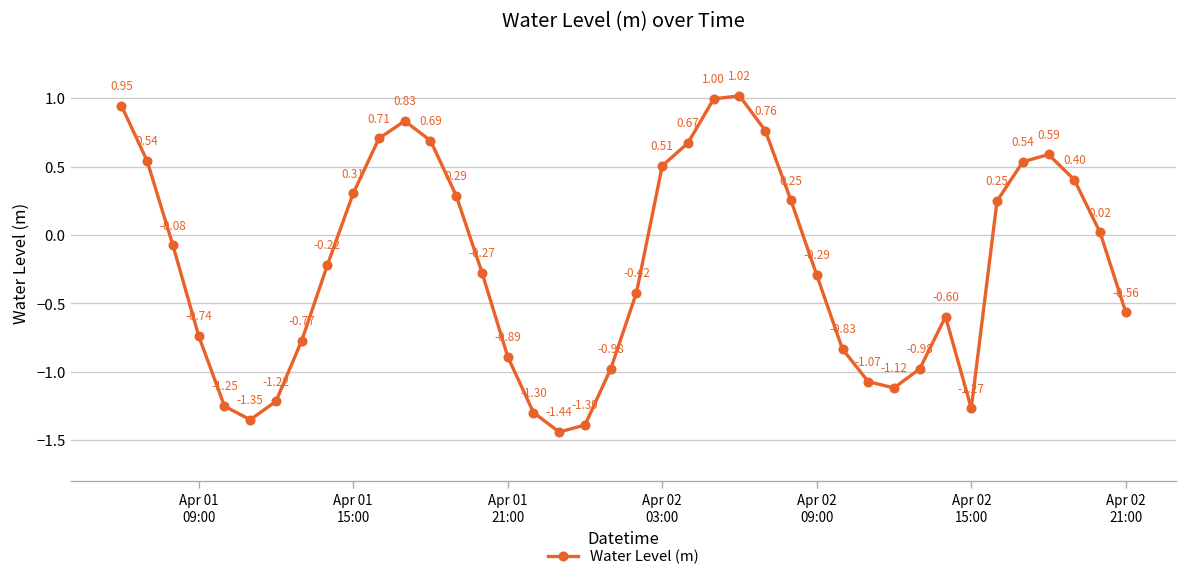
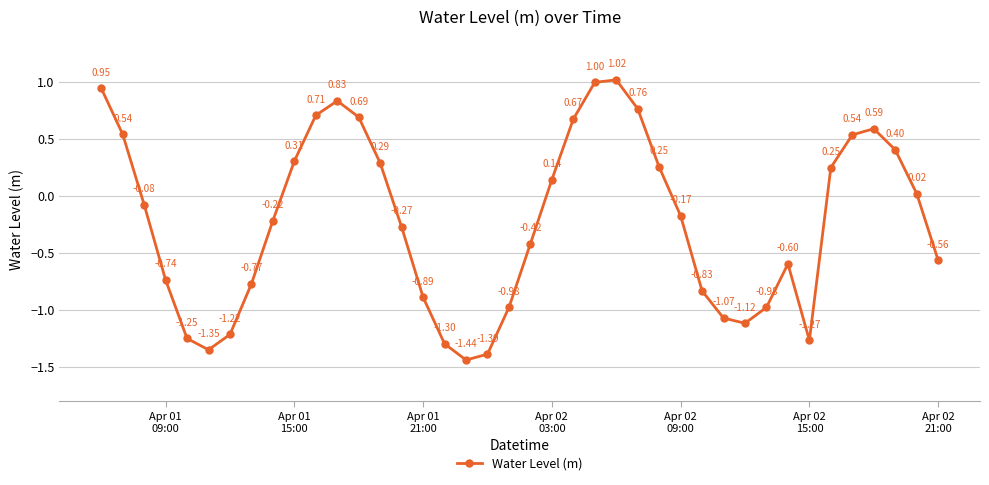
  {
    "Apr 01 09:00": -0.74,
    "Apr 01 15:00": 0.31,
    "Apr 01 21:00": -0.89,
-   "Apr 02 03:00": 0.51,
-   "Apr 02 09:00": -0.29,
+   "Apr 02 03:00": 0.14,
+   "Apr 02 09:00": -0.17,
    "Apr 02 15:00": -1.27,
    "Apr 02 21:00": -0.56
  }
